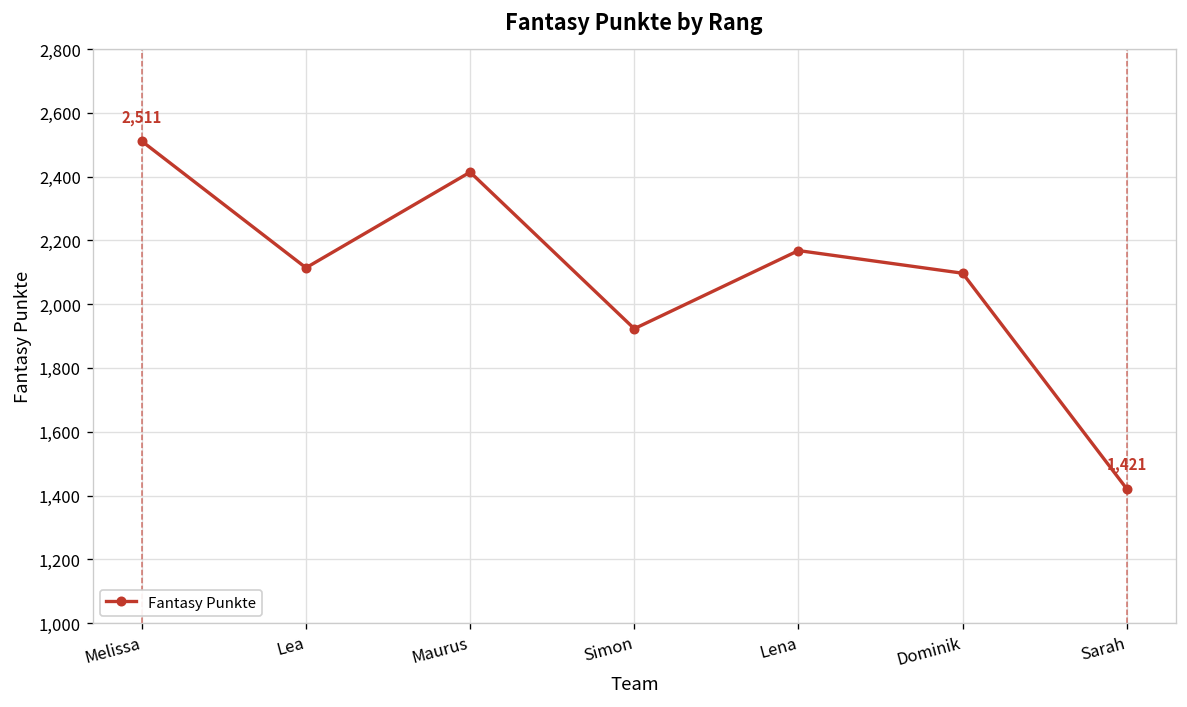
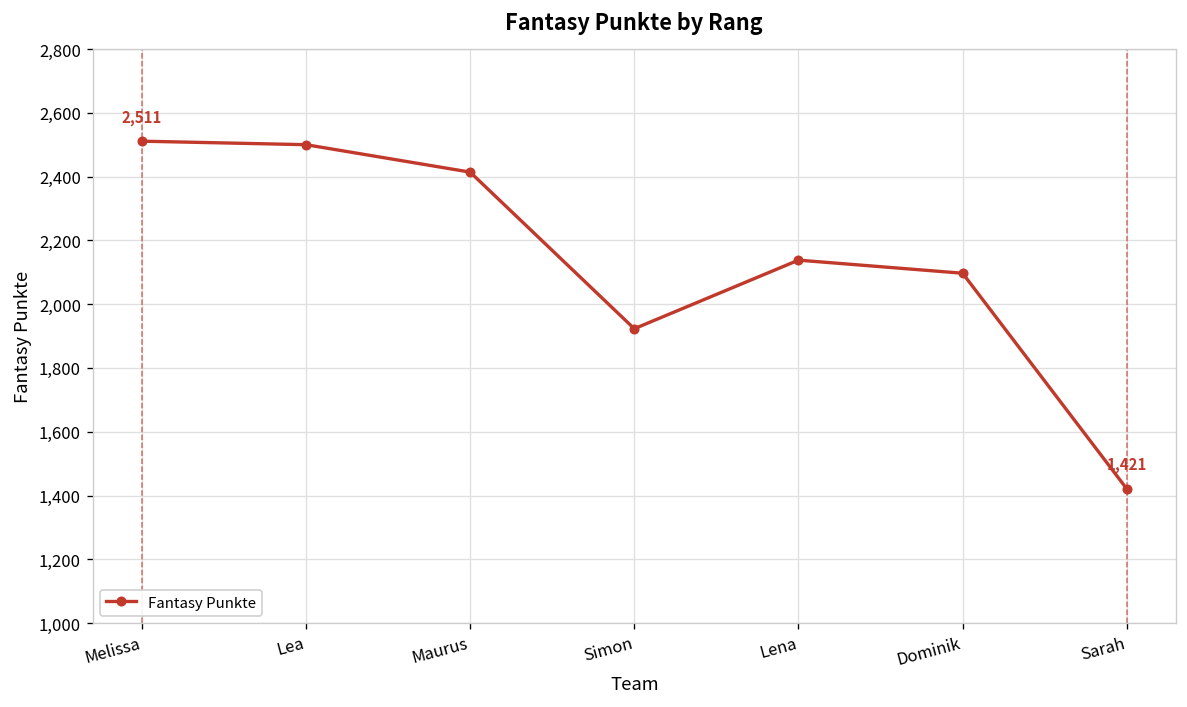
  {
-   "Lea": "2,110",
+   "Lea": "2,500",
    "Maurus": "2,410",
    "Simon": "1,920",
-   "Lena": "2,170",
+   "Lena": "2,140",
    "Dominik": "2,100"
  }
